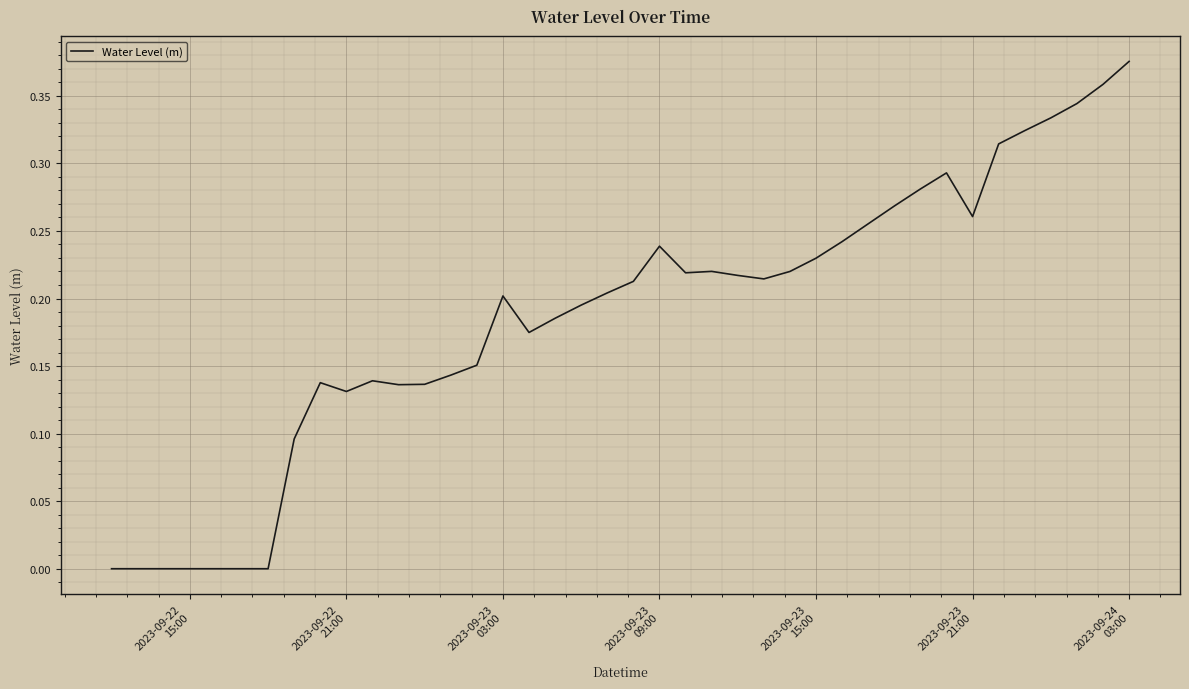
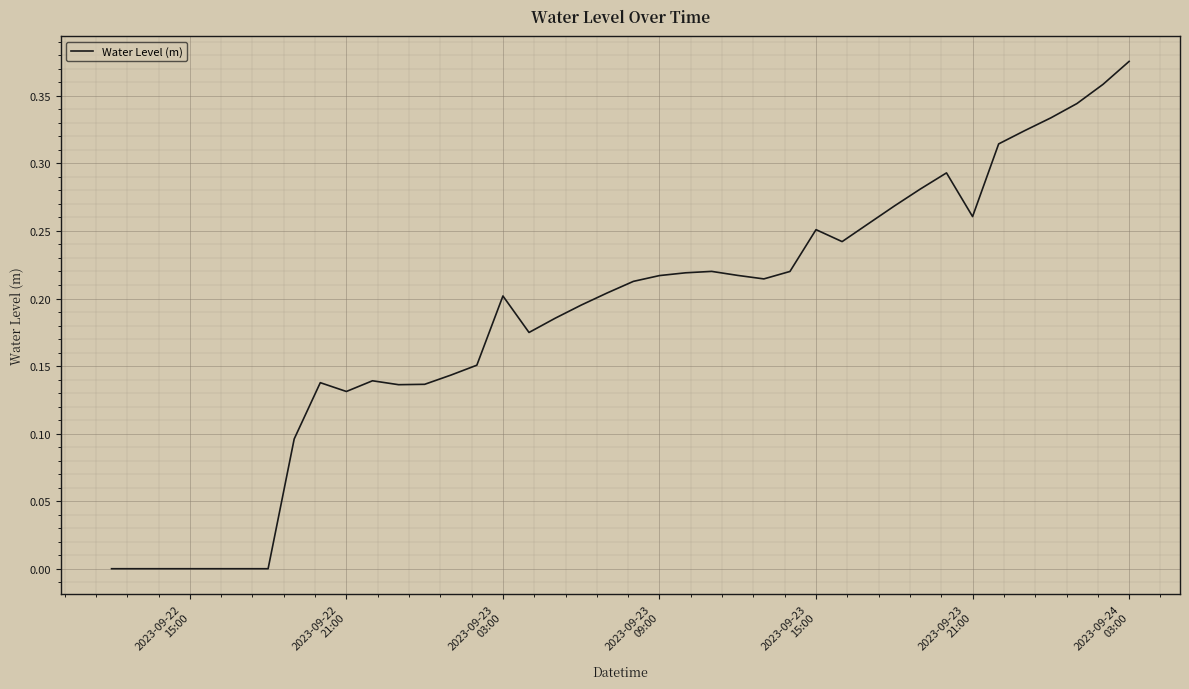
  {
    "2023-09-22 15:00": 0.000,
    "2023-09-22 21:00": 0.131,
    "2023-09-23 03:00": 0.202,
-   "2023-09-23 09:00": 0.239,
-   "2023-09-23 15:00": 0.230,
+   "2023-09-23 09:00": 0.217,
+   "2023-09-23 15:00": 0.251,
    "2023-09-23 21:00": 0.261,
    "2023-09-24 03:00": 0.376
  }
